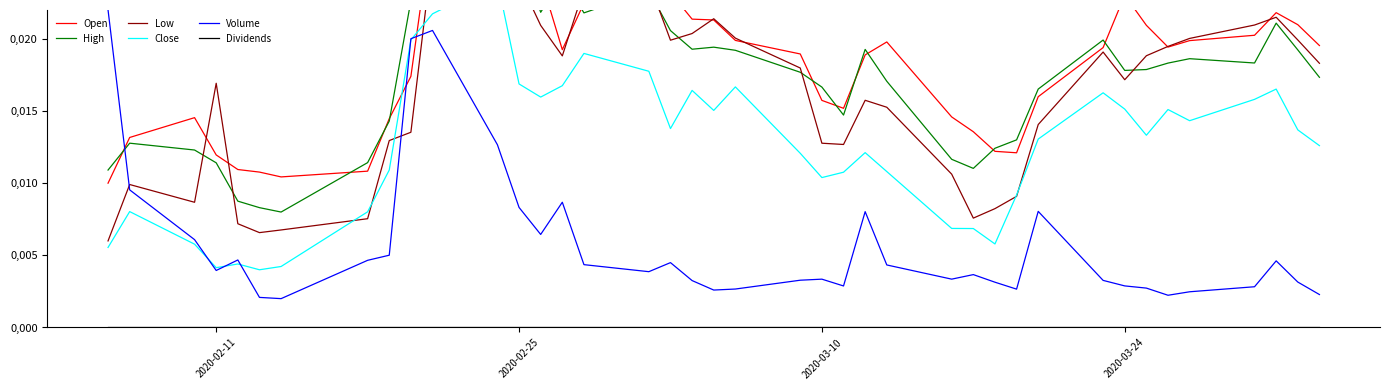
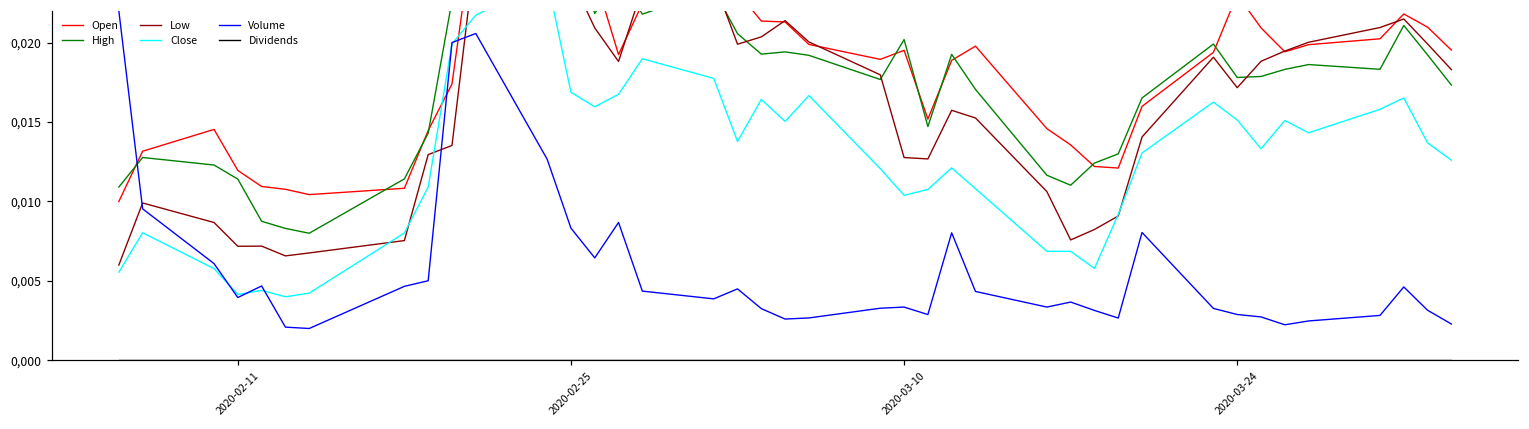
  {
    "Open": {
      "2020-02-11": 12.0,
-     "2020-03-10": 15.7
+     "2020-03-10": 19.5
    },
    "High": {
      "2020-02-11": 11.4,
-     "2020-03-10": 16.7,
+     "2020-03-10": 20.2,
      "2020-03-24": 17.8
    },
    "Low": {
-     "2020-02-11": 16.9,
+     "2020-02-11": 7.2,
      "2020-03-10": 12.8,
      "2020-03-24": 17.2
    },
    "Close": {
      "2020-02-11": 4.1,
      "2020-02-25": 16.9,
      "2020-03-10": 10.4,
      "2020-03-24": 15.1
    },
    "Volume": {
      "2020-02-11": 4.0,
      "2020-02-25": 8.3,
      "2020-03-10": 3.3,
      "2020-03-24": 2.9
    },
    "Dividends": {
      "2020-02-11": 0.0,
      "2020-02-25": 0.0,
      "2020-03-10": 0.0,
      "2020-03-24": 0.0
    }
  }
